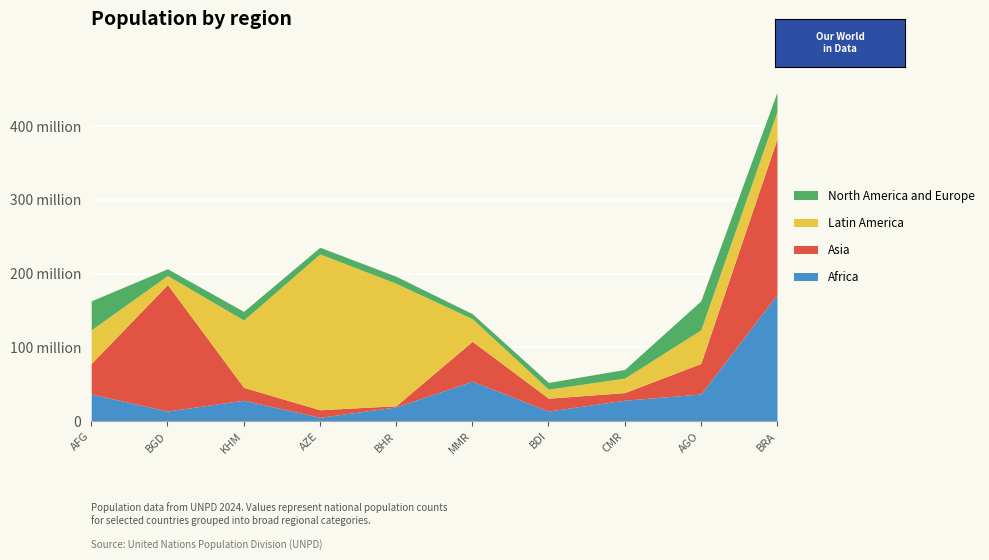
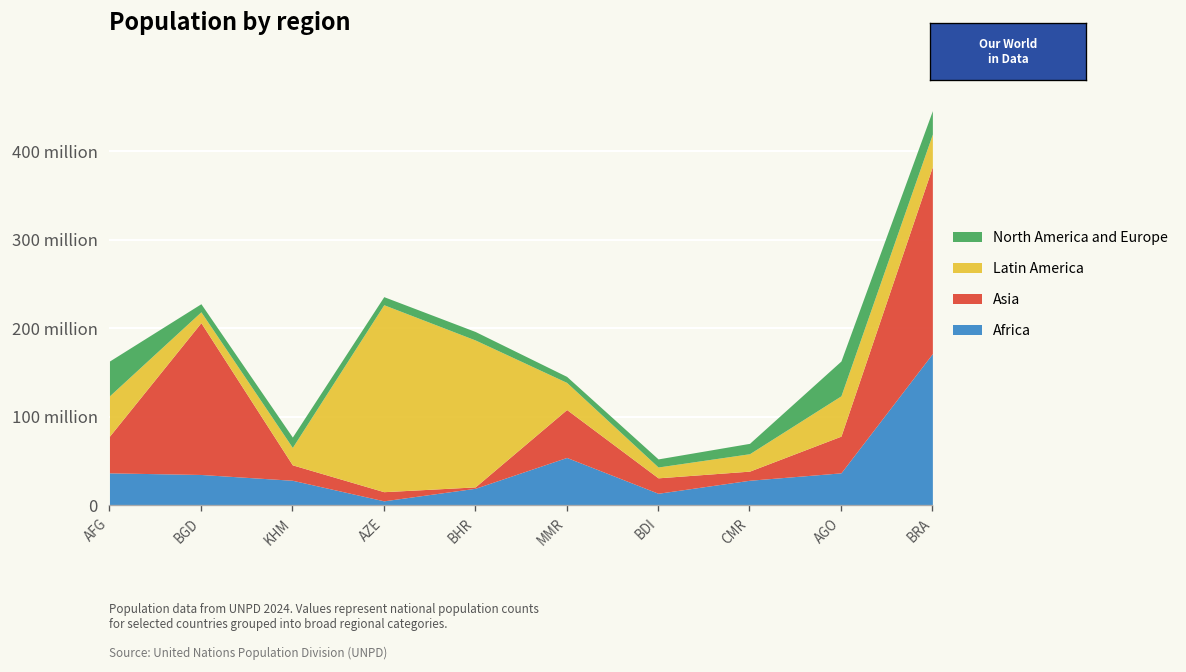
  {
    "Africa": {
      "AFG": "40 million",
-     "BGD": "10 million",
+     "BGD": "30 million",
      "KHM": "30 million",
      "AZE": "10 million",
      "MMR": "50 million",
      "BDI": "10 million",
      "CMR": "30 million",
      "AGO": "40 million",
      "BRA": "170 million"
    },
    "Asia": {
      "AFG": "40 million",
      "BGD": "170 million",
      "KHM": "20 million",
      "AZE": "10 million",
      "MMR": "50 million",
      "BDI": "20 million",
      "CMR": "10 million",
      "AGO": "40 million",
      "BRA": "210 million"
    },
    "Latin America": {
      "AFG": "50 million",
      "BGD": "10 million",
-     "KHM": "90 million",
+     "KHM": "20 million",
      "AZE": "210 million",
      "BHR": "170 million",
      "MMR": "30 million",
      "BDI": "10 million",
      "CMR": "20 million",
      "AGO": "50 million",
      "BRA": "40 million"
    },
    "North America and Europe": {
      "AFG": "40 million",
      "BGD": "10 million",
      "KHM": "10 million",
      "AZE": "10 million",
      "BHR": "10 million",
      "MMR": "10 million",
      "BDI": "10 million",
      "CMR": "10 million",
      "AGO": "40 million",
      "BRA": "30 million"
    }
  }
